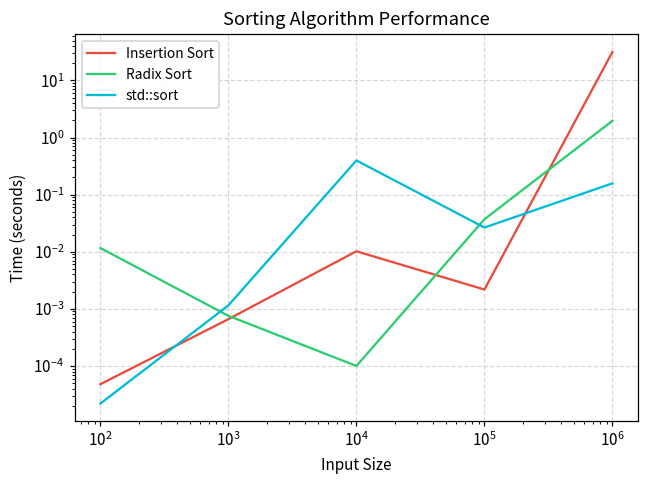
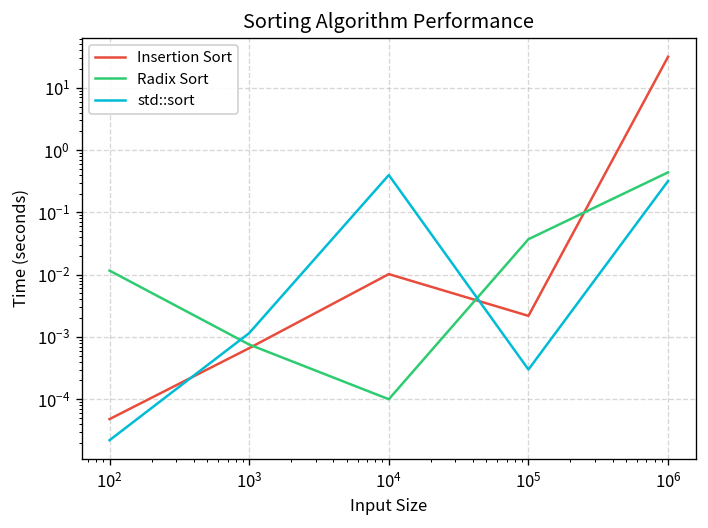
  {
    "Insertion Sort": {
      "10^2": 0.00005,
      "10^3": 0.0007,
      "10^4": 0.010,
      "10^5": 0.0022,
      "10^6": 30
    },
    "Radix Sort": {
      "10^2": 0.012,
      "10^3": 0.0008,
      "10^4": 0.00010,
      "10^5": 0.04,
-     "10^6": 2.0
+     "10^6": 0.4
    },
    "std::sort": {
      "10^2": 0.000022,
      "10^3": 0.0012,
      "10^4": 0.4,
-     "10^5": 0.03,
-     "10^6": 0.16
+     "10^5": 0.0003,
+     "10^6": 0.3
    }
  }
